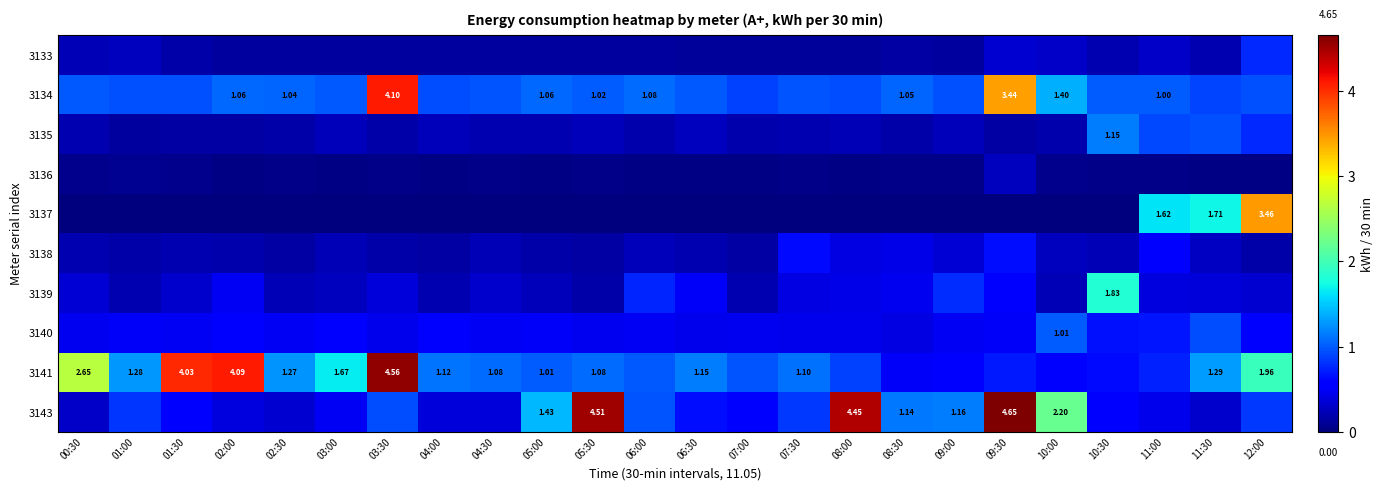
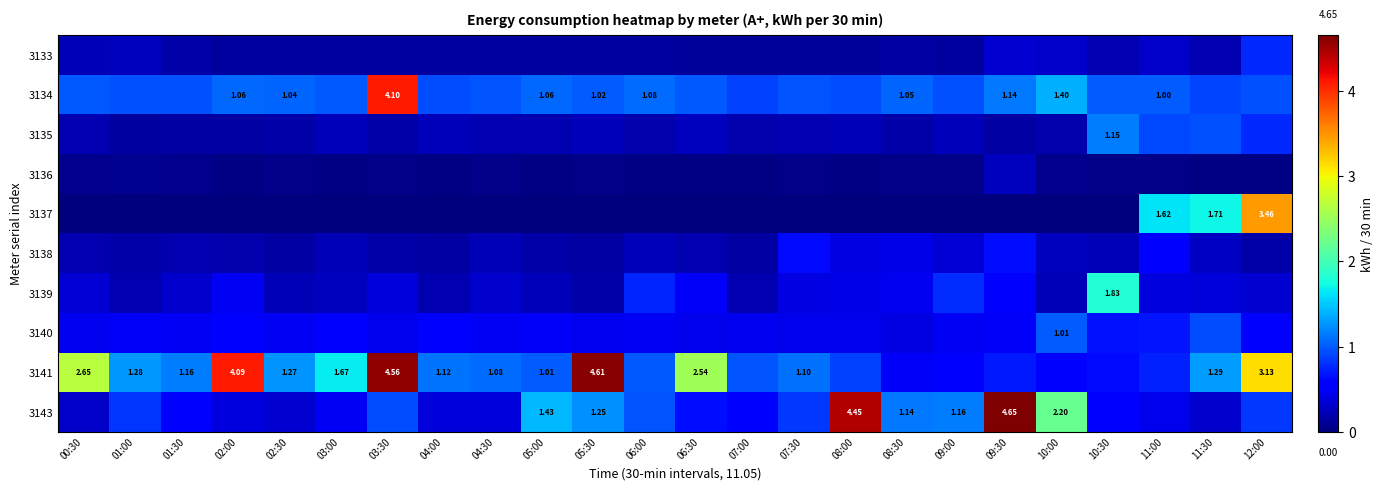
  {
    "3134": {
      "02:00": 1.06,
      "02:30": 1.04,
      "03:30": 4.10,
      "05:00": 1.06,
      "05:30": 1.02,
      "06:00": 1.08,
      "08:30": 1.05,
-     "09:30": 3.44,
+     "09:30": 1.14,
      "10:00": 1.40,
      "11:00": 1.00
    },
    "3135": {
      "10:30": 1.15
    },
    "3137": {
      "11:00": 1.62,
      "11:30": 1.71,
      "12:00": 3.46
    },
    "3139": {
      "10:30": 1.83
    },
    "3140": {
      "10:00": 1.01
    },
    "3141": {
      "00:30": 2.65,
      "01:00": 1.28,
-     "01:30": 4.03,
+     "01:30": 1.16,
      "02:00": 4.09,
      "02:30": 1.27,
      "03:00": 1.67,
      "03:30": 4.56,
      "04:00": 1.12,
      "04:30": 1.08,
      "05:00": 1.01,
-     "05:30": 1.08,
-     "06:30": 1.15,
+     "05:30": 4.61,
+     "06:30": 2.54,
      "07:30": 1.10,
      "11:30": 1.29,
-     "12:00": 1.96
+     "12:00": 3.13
    },
    "3143": {
      "05:00": 1.43,
-     "05:30": 4.51,
+     "05:30": 1.25,
      "08:00": 4.45,
      "08:30": 1.14,
      "09:00": 1.16,
      "09:30": 4.65,
      "10:00": 2.20
    }
  }
